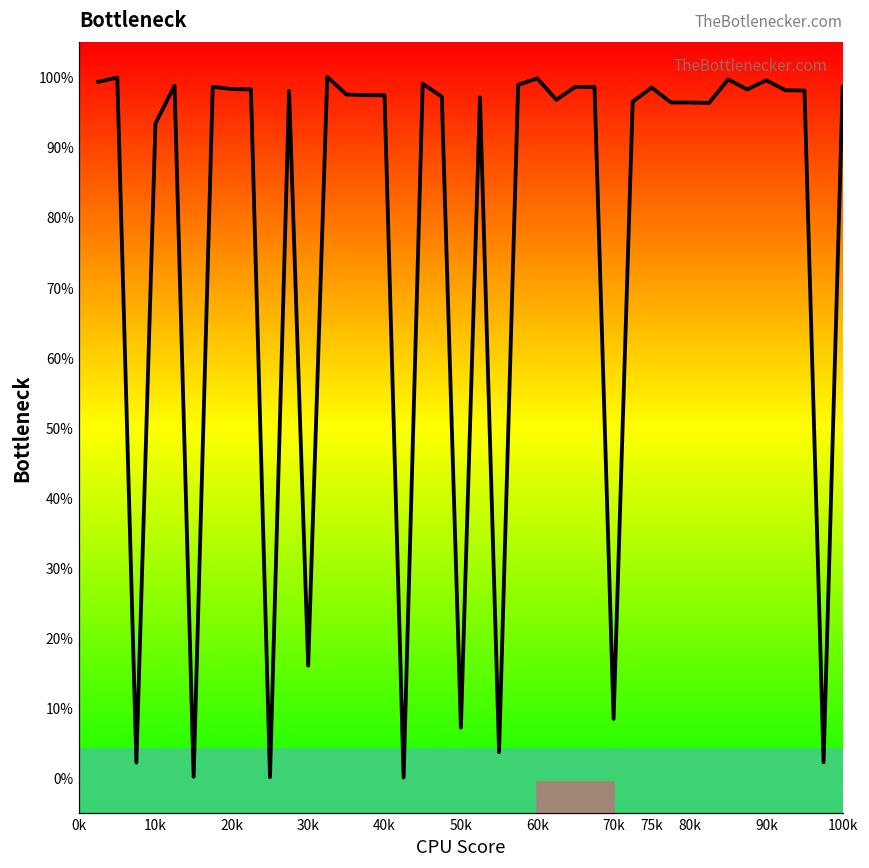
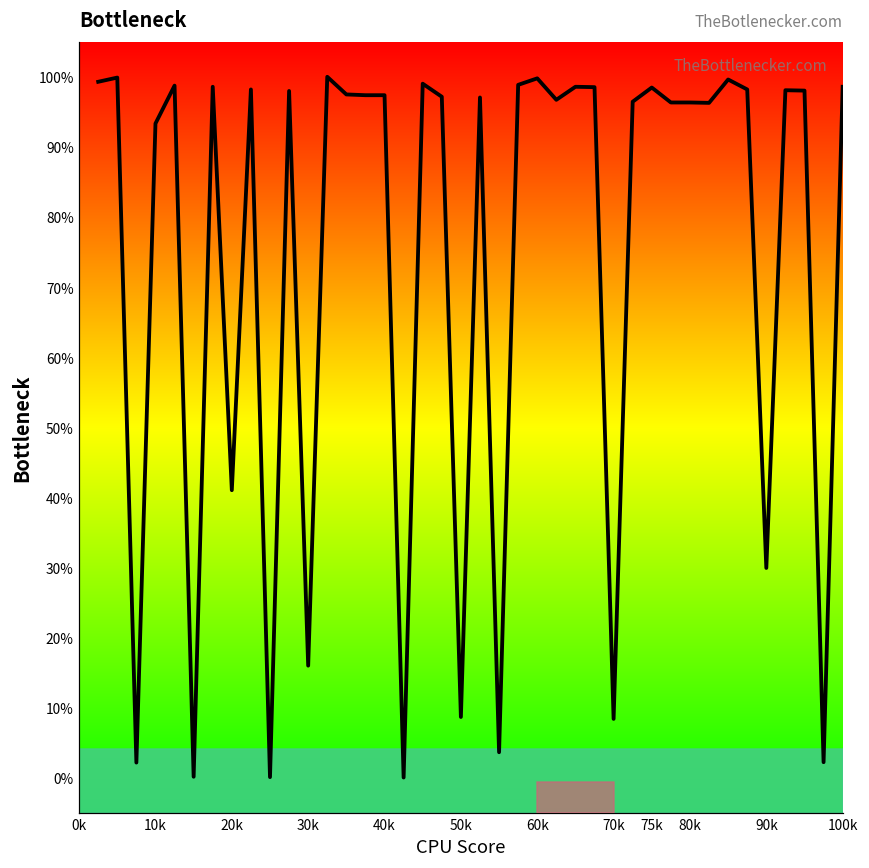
  {
    "10k": "93%",
-   "20k": "98%",
+   "20k": "41%",
    "30k": "16%",
    "40k": "97%",
-   "50k": "7%",
+   "50k": "9%",
    "60k": "100%",
    "70k": "8%",
    "75k": "98%",
    "80k": "96%",
-   "90k": "100%",
+   "90k": "30%",
    "100k": "99%"
  }
